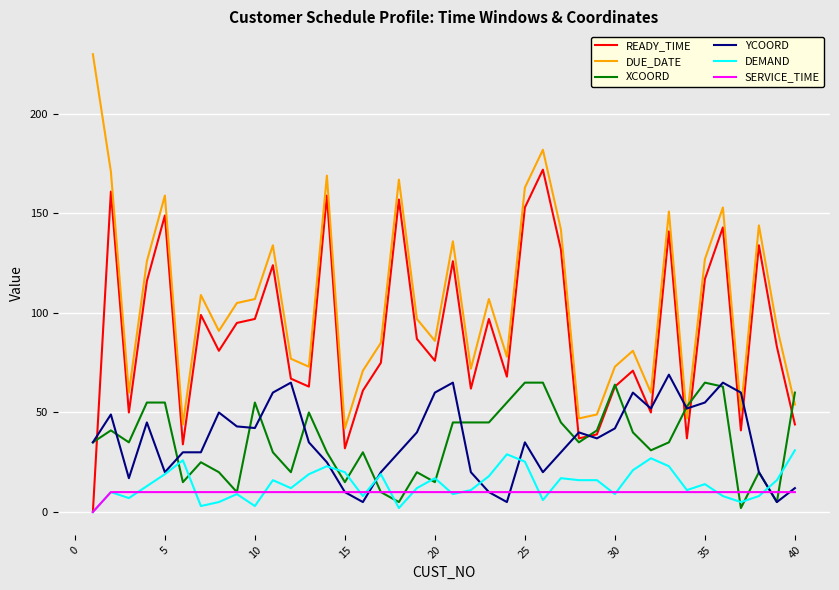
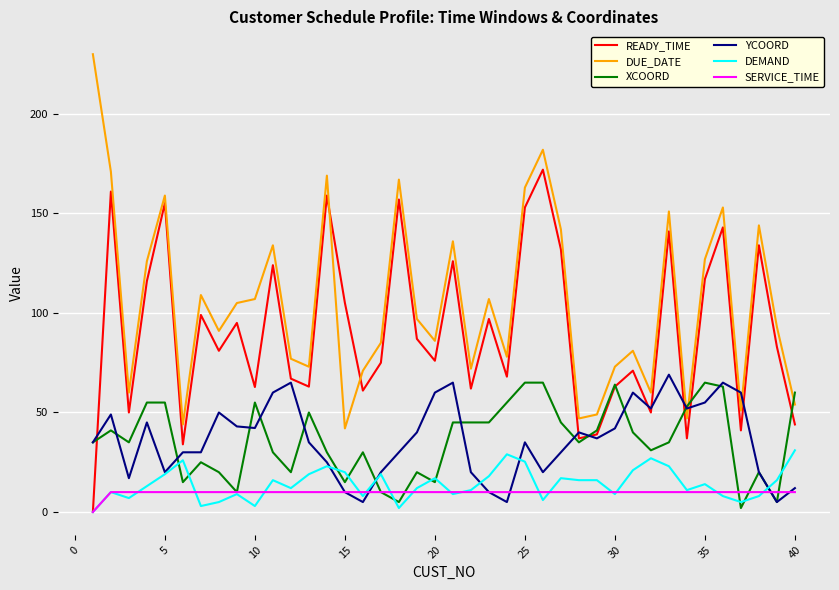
  {
    "READY_TIME": {
-     "5": 149,
-     "10": 97,
-     "15": 32,
+     "5": 155,
+     "10": 63,
+     "15": 105,
      "20": 76,
      "25": 153,
      "35": 117,
      "40": 44
    },
    "DUE_DATE": {
      "5": 159,
      "10": 107,
      "15": 42,
      "20": 86,
      "25": 163,
      "30": 73,
      "35": 127,
      "40": 54
    },
    "XCOORD": {
      "5": 55,
      "10": 55,
      "15": 15,
      "20": 15,
      "25": 65,
      "35": 65,
      "40": 60
    },
    "YCOORD": {
      "10": 42,
      "20": 60,
      "25": 35,
      "30": 42,
      "35": 55,
      "40": 12
    },
    "DEMAND": {
      "10": 3,
      "15": 20,
      "20": 17,
      "25": 25,
      "35": 14,
      "40": 31
    },
    "SERVICE_TIME": {
      "5": 10,
      "10": 10,
      "20": 10,
      "25": 10,
      "35": 10,
      "40": 10
    }
  }
